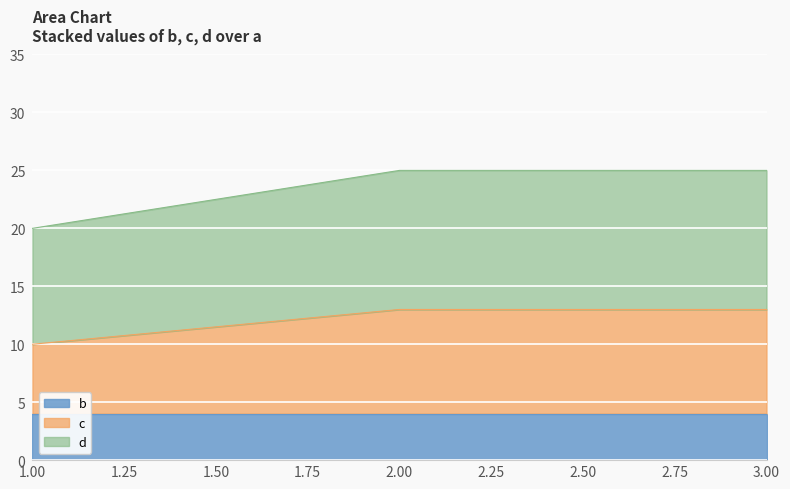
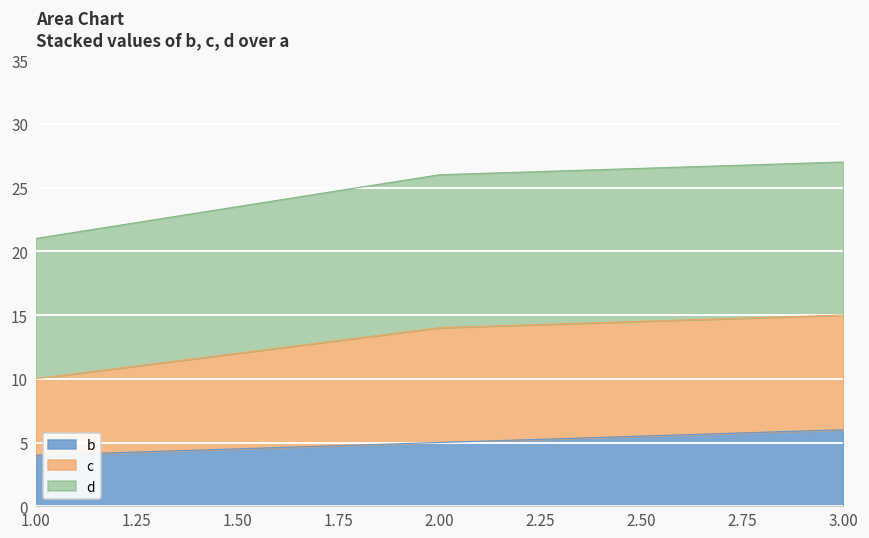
  {
    "b": {
      "1.00": 4,
-     "2.00": 4,
-     "3.00": 4
+     "2.00": 5,
+     "3.00": 6
    },
    "c": {
      "1.00": 6,
      "2.00": 9,
      "3.00": 9
    },
    "d": {
-     "1.00": 10,
+     "1.00": 11,
      "2.00": 12,
      "3.00": 12
    }
  }
